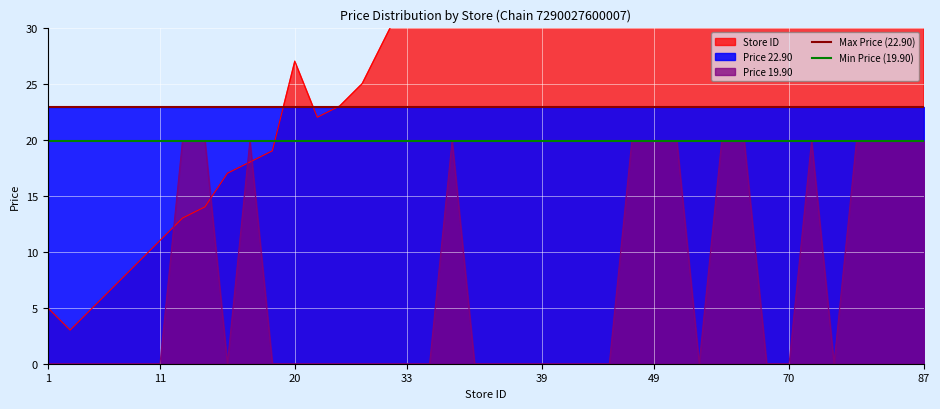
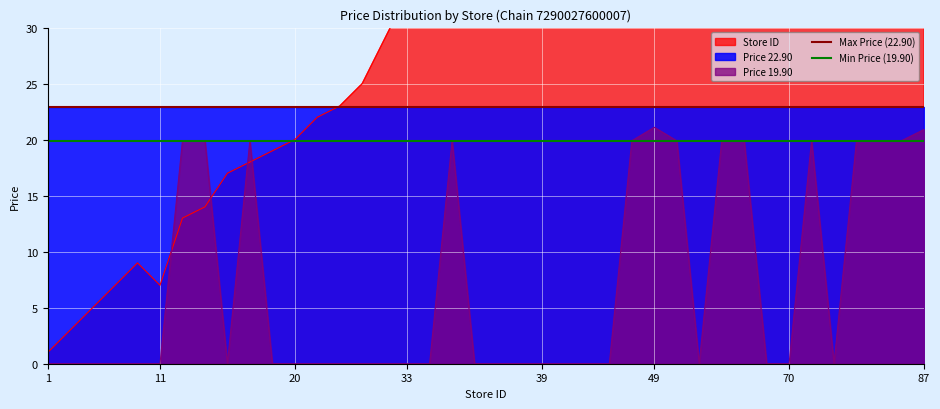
  {
    "Store ID": {
-     "1": 5,
-     "11": 11,
-     "20": 27
+     "1": 1,
+     "11": 7,
+     "20": 20
    },
    "Price 22.90": {
      "1": 22.9,
      "11": 22.9,
      "20": 22.9,
      "33": 22.9,
      "39": 22.9,
      "49": 22.9,
      "70": 22.9,
      "87": 22.9
    },
    "Price 19.90": {
      "1": 0.0,
      "11": 0.0,
      "20": 0.0,
      "33": 0.0,
      "39": 0.0,
-     "49": 19.9,
+     "49": 21.1,
      "70": 0.0,
-     "87": 19.9
+     "87": 20.9
    }
  }
